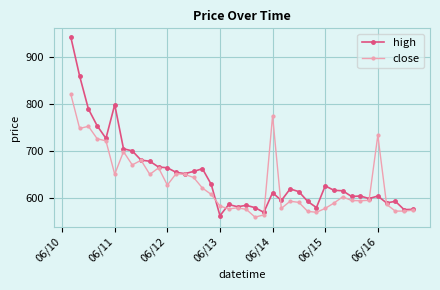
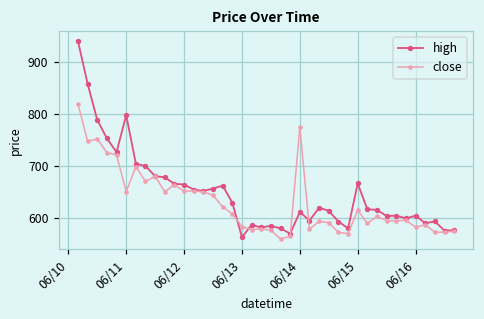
  {
    "high": {
      "06/11": 800,
      "06/12": 660,
      "06/13": 560,
      "06/14": 610,
-     "06/15": 630,
+     "06/15": 670,
      "06/16": 600
    },
    "close": {
      "06/11": 650,
-     "06/12": 630,
+     "06/12": 650,
      "06/13": 580,
      "06/14": 780,
-     "06/15": 580,
-     "06/16": 730
+     "06/15": 620,
+     "06/16": 580
    }
  }
